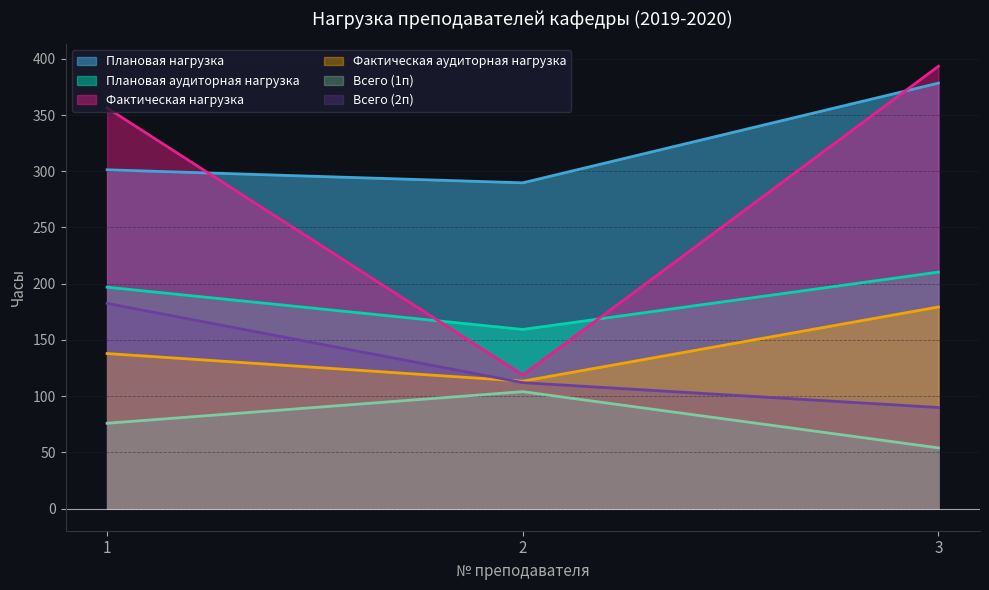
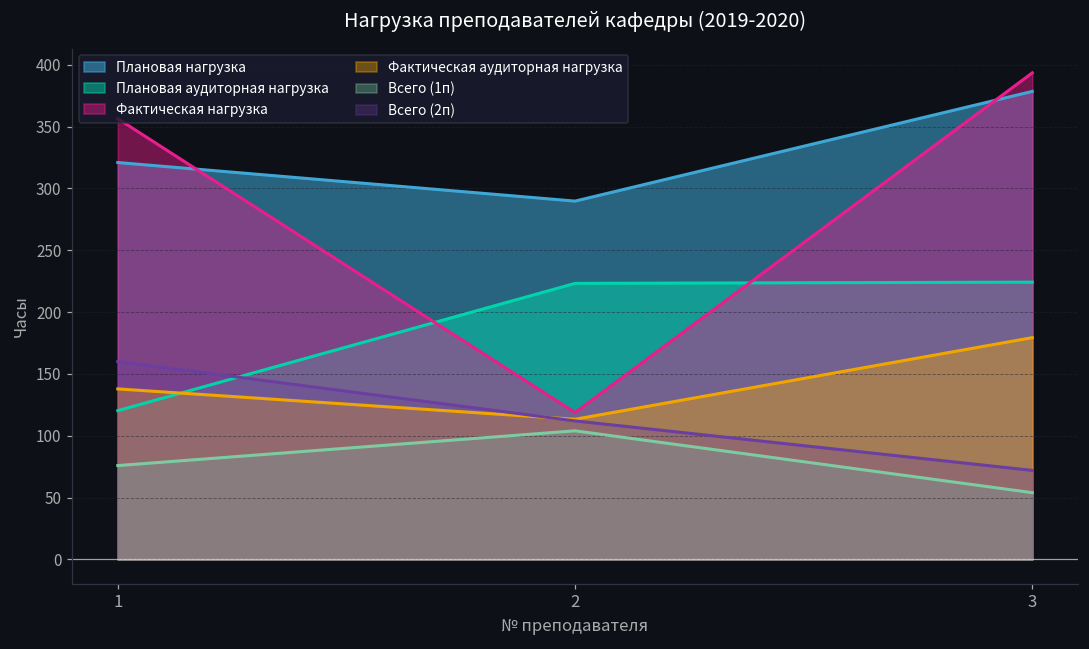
  {
    "Плановая нагрузка": {
-     "1": 301,
+     "1": 321,
      "2": 290,
      "3": 378
    },
    "Плановая аудиторная нагрузка": {
-     "1": 197,
-     "2": 159,
-     "3": 210
+     "1": 120,
+     "2": 223,
+     "3": 224
    },
    "Фактическая нагрузка": {
      "2": 119,
      "3": 393
    },
    "Фактическая аудиторная нагрузка": {
      "1": 138,
      "3": 179
    },
    "Всего (1п)": {
      "1": 76,
      "2": 104,
      "3": 54
    },
    "Всего (2п)": {
-     "1": 183,
-     "3": 90
+     "1": 160,
+     "3": 72
    }
  }
